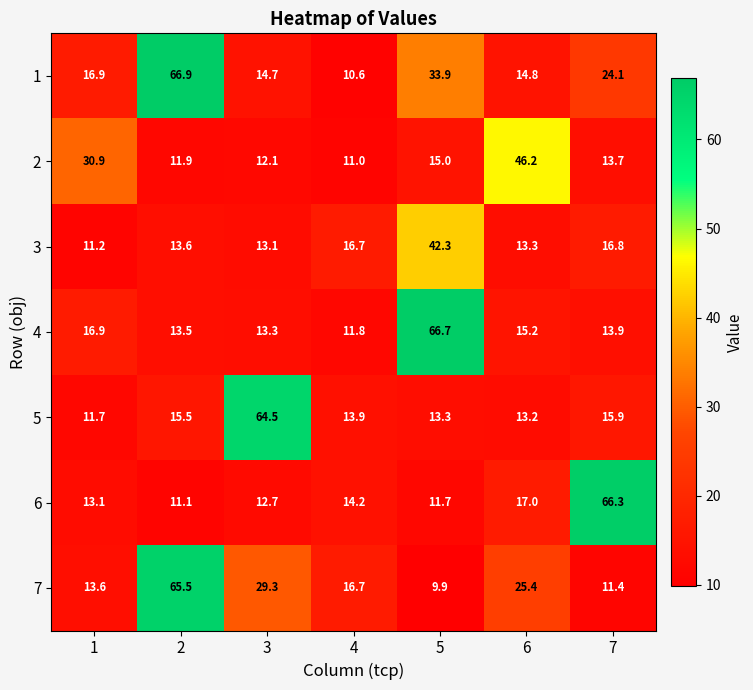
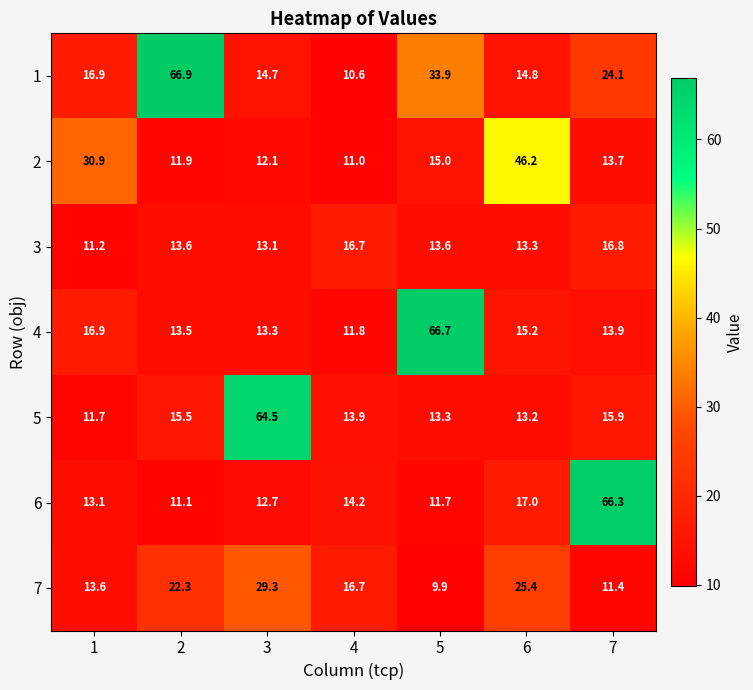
  {
    "1": {
      "1": 16.9,
      "2": 66.9,
      "3": 14.7,
      "4": 10.6,
      "5": 33.9,
      "6": 14.8,
      "7": 24.1
    },
    "2": {
      "1": 30.9,
      "2": 11.9,
      "3": 12.1,
      "4": 11.0,
      "5": 15.0,
      "6": 46.2,
      "7": 13.7
    },
    "3": {
      "1": 11.2,
      "2": 13.6,
      "3": 13.1,
      "4": 16.7,
-     "5": 42.3,
+     "5": 13.6,
      "6": 13.3,
      "7": 16.8
    },
    "4": {
      "1": 16.9,
      "2": 13.5,
      "3": 13.3,
      "4": 11.8,
      "5": 66.7,
      "6": 15.2,
      "7": 13.9
    },
    "5": {
      "1": 11.7,
      "2": 15.5,
      "3": 64.5,
      "4": 13.9,
      "5": 13.3,
      "6": 13.2,
      "7": 15.9
    },
    "6": {
      "1": 13.1,
      "2": 11.1,
      "3": 12.7,
      "4": 14.2,
      "5": 11.7,
      "6": 17.0,
      "7": 66.3
    },
    "7": {
      "1": 13.6,
-     "2": 65.5,
+     "2": 22.3,
      "3": 29.3,
      "4": 16.7,
      "5": 9.9,
      "6": 25.4,
      "7": 11.4
    }
  }
